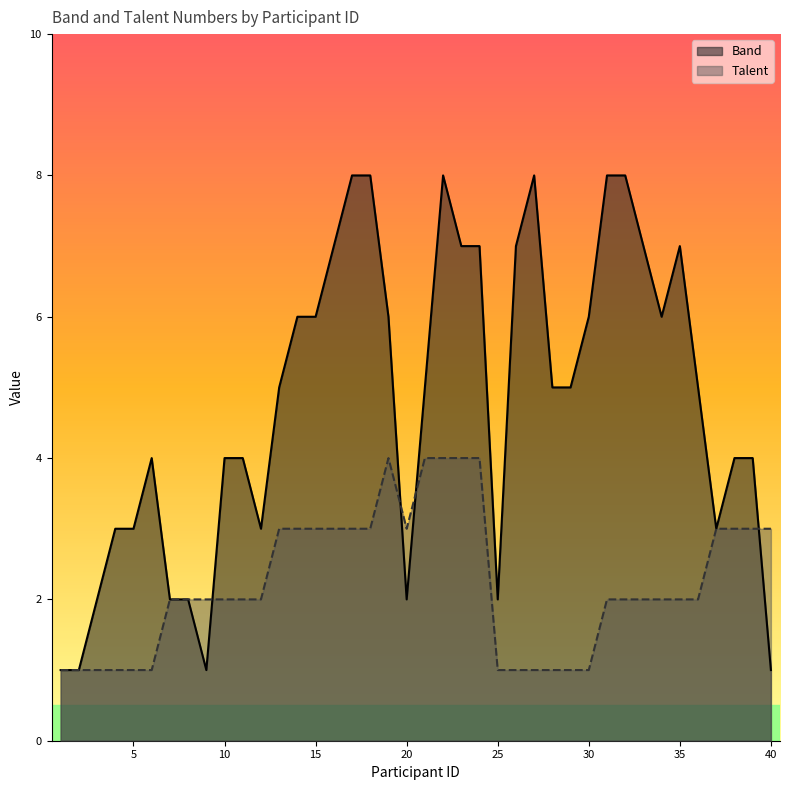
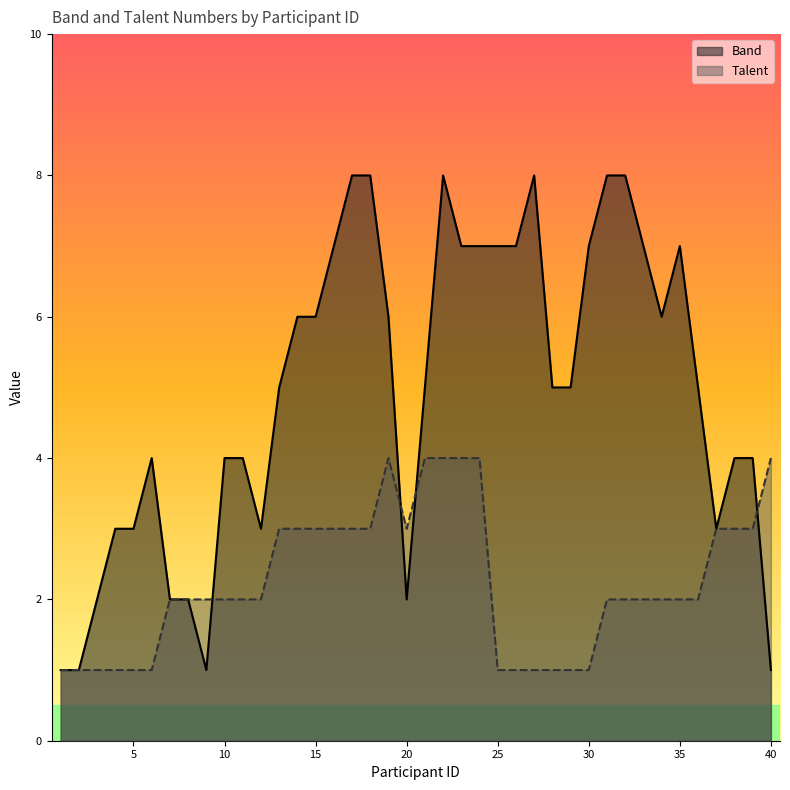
  {
    "Band": {
      "5": 3,
      "10": 4,
      "15": 6,
      "20": 2,
-     "25": 2,
-     "30": 6,
+     "25": 7,
+     "30": 7,
      "35": 7,
      "40": 1
    },
    "Talent": {
      "5": 1,
      "10": 2,
      "15": 3,
      "20": 3,
      "25": 1,
      "30": 1,
      "35": 2,
-     "40": 3
+     "40": 4
    }
  }
